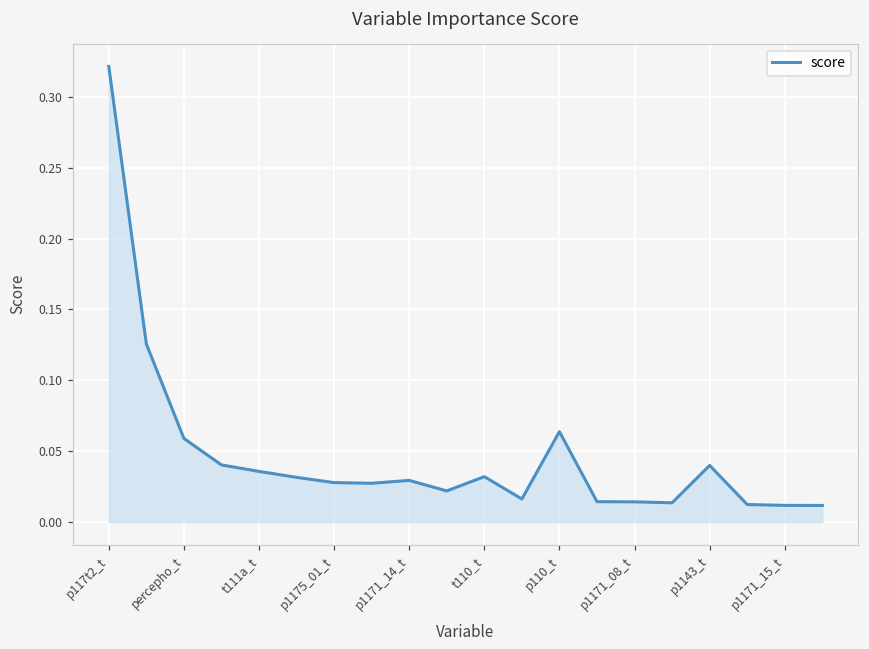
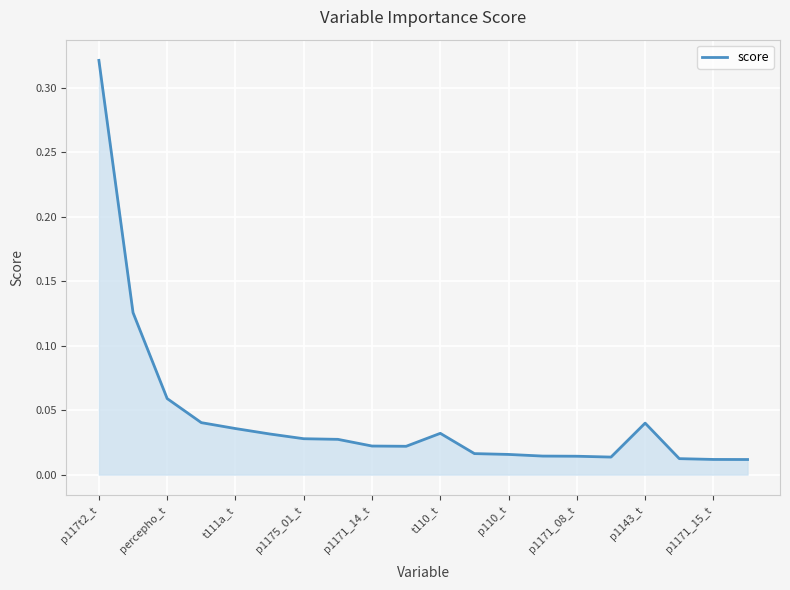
  {
    "p117t2_t": 0.321,
    "percepho_t": 0.059,
    "t111a_t": 0.036,
    "p1175_01_t": 0.028,
-   "p1171_14_t": 0.029,
+   "p1171_14_t": 0.022,
    "t110_t": 0.032,
-   "p110_t": 0.064,
+   "p110_t": 0.016,
    "p1171_08_t": 0.014,
    "p1143_t": 0.040,
    "p1171_15_t": 0.012
  }
